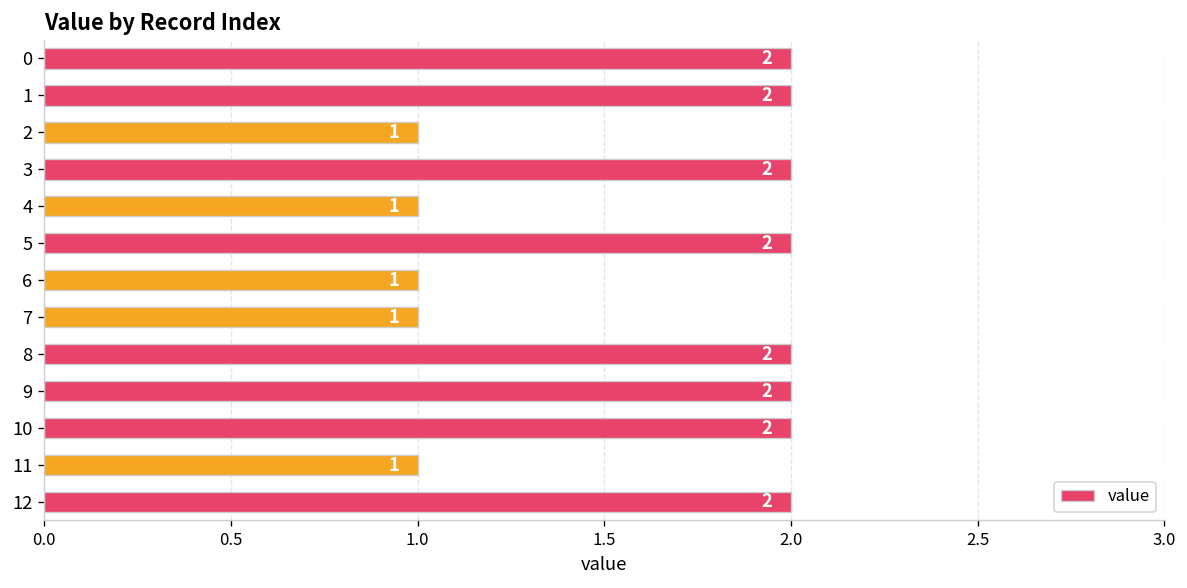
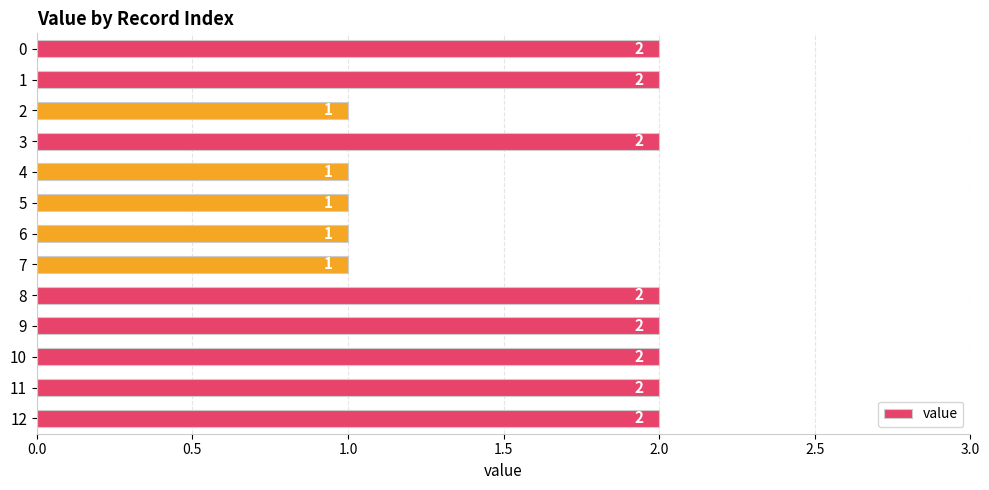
  {
    "0": 2,
    "1": 2,
    "2": 1,
    "3": 2,
    "4": 1,
-   "5": 2,
+   "5": 1,
    "6": 1,
    "7": 1,
    "8": 2,
    "9": 2,
    "10": 2,
-   "11": 1,
+   "11": 2,
    "12": 2
  }
